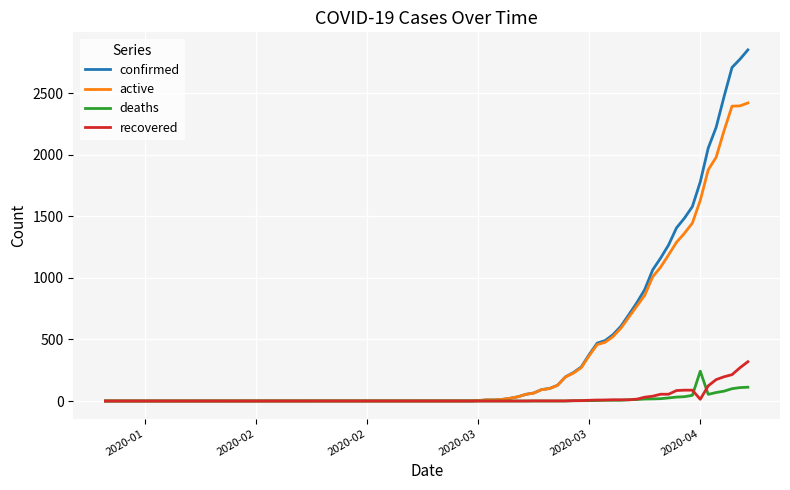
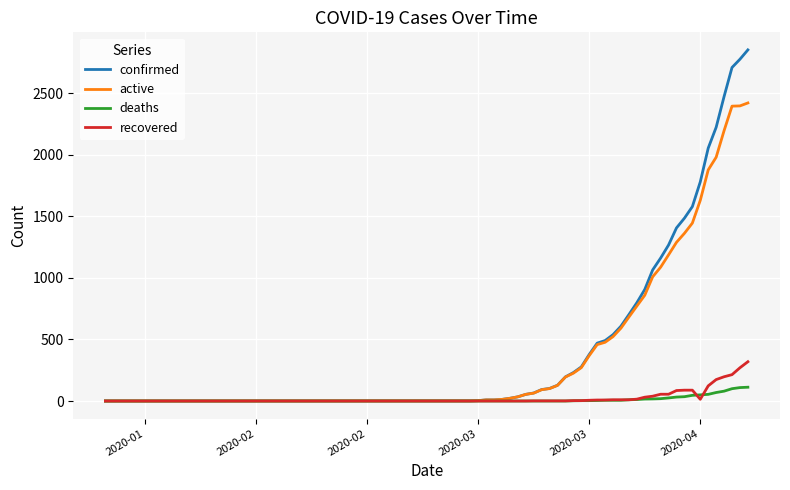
  {
    "confirmed": {
      "2020-04": 1780
    },
    "active": {
      "2020-04": 1630
    },
    "deaths": {
-     "2020-04": 240
+     "2020-04": 50
    },
    "recovered": {
      "2020-04": 10
    }
  }
